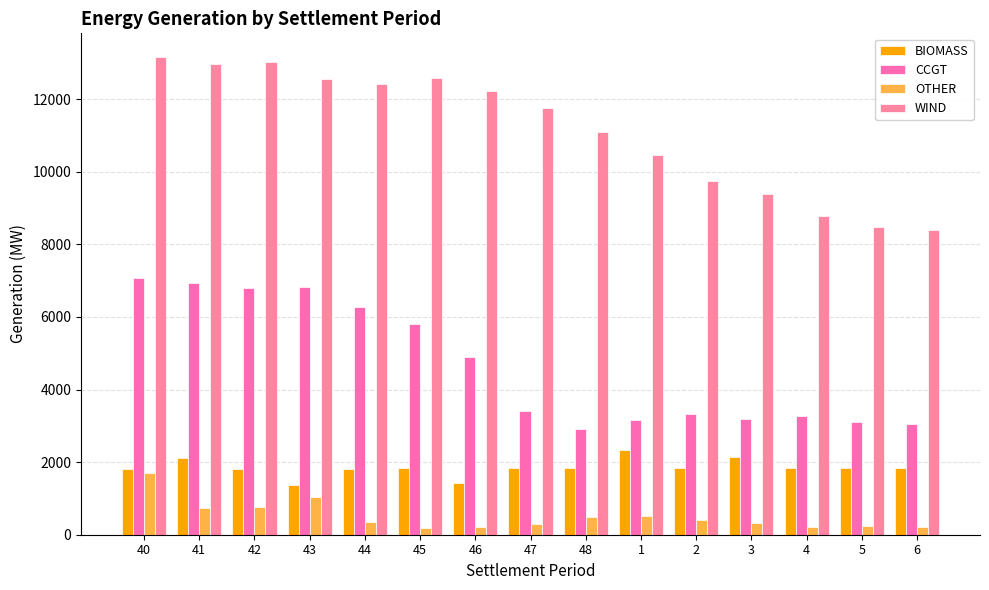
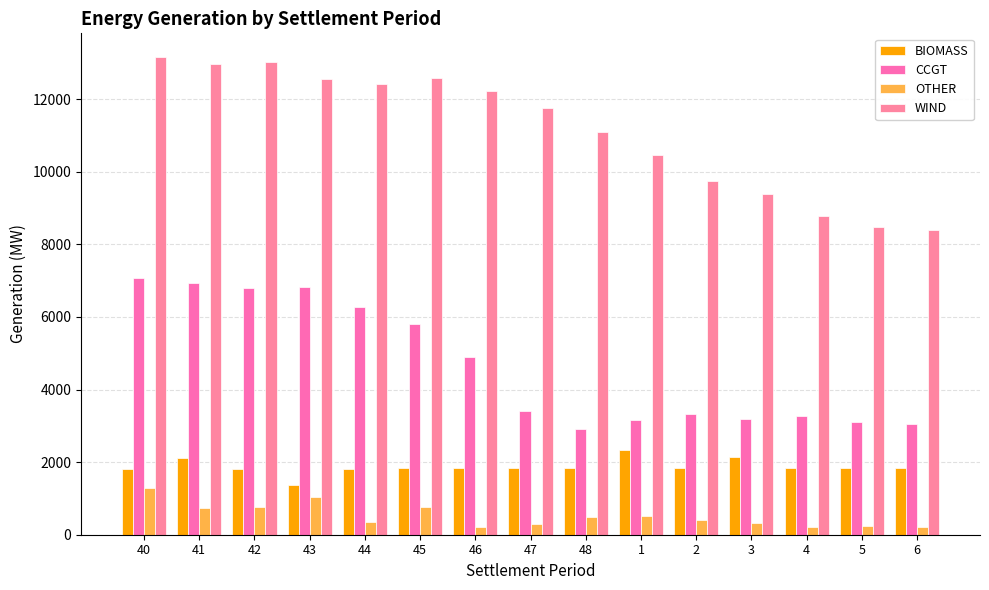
  {
    "BIOMASS": {
      "40": 1800,
      "41": 2100,
      "42": 1800,
      "43": 1400,
      "44": 1800,
      "45": 1800,
-     "46": 1400,
+     "46": 1800,
      "47": 1800,
      "48": 1800,
      "1": 2300,
      "2": 1800,
      "3": 2200,
      "4": 1800,
      "5": 1800,
      "6": 1800
    },
    "OTHER": {
-     "40": 1700,
+     "40": 1300,
      "41": 700,
      "42": 800,
      "43": 1000,
      "44": 400,
-     "45": 200,
+     "45": 800,
      "46": 200,
      "47": 300,
      "48": 500,
      "1": 500,
      "2": 400,
      "3": 300,
      "4": 200,
      "5": 200,
      "6": 200
    }
  }
